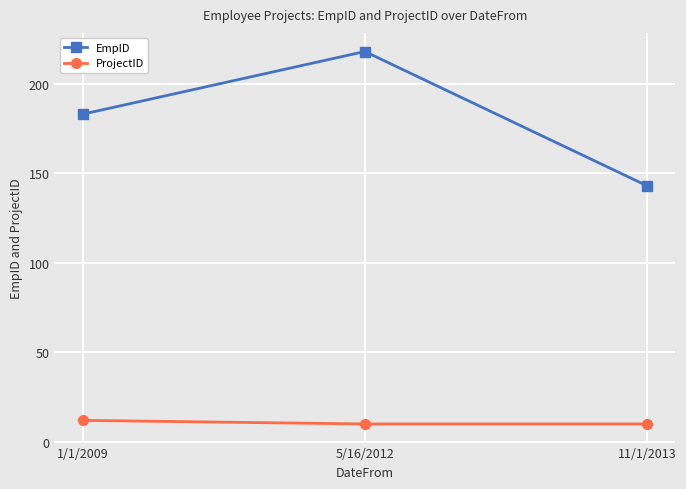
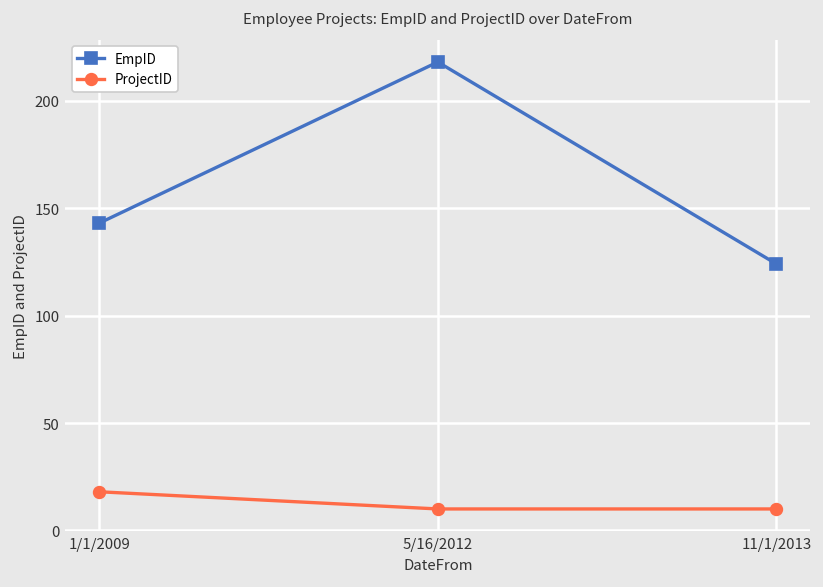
  {
    "EmpID": {
-     "1/1/2009": 183,
+     "1/1/2009": 143,
      "5/16/2012": 218,
-     "11/1/2013": 143
+     "11/1/2013": 124
    },
    "ProjectID": {
-     "1/1/2009": 12,
+     "1/1/2009": 18,
      "5/16/2012": 10,
      "11/1/2013": 10
    }
  }
